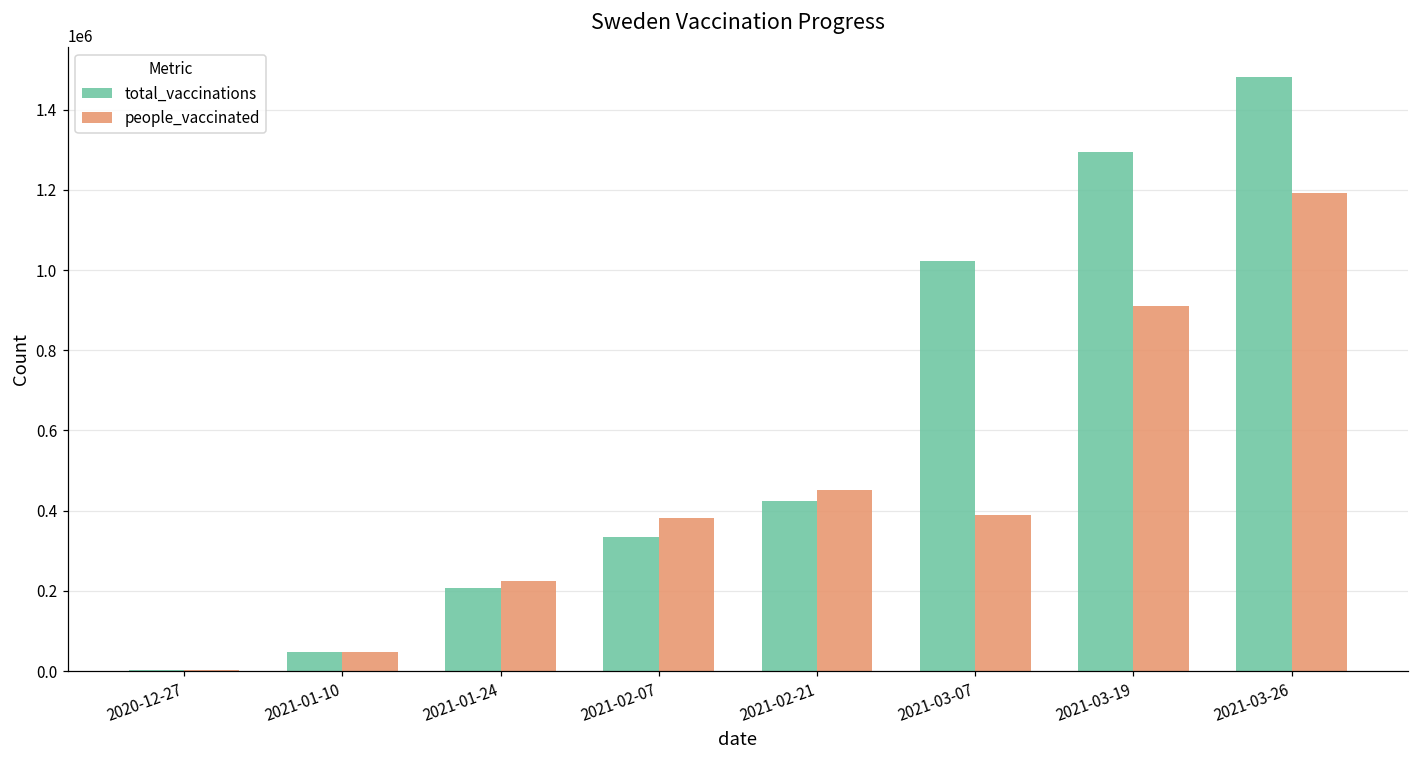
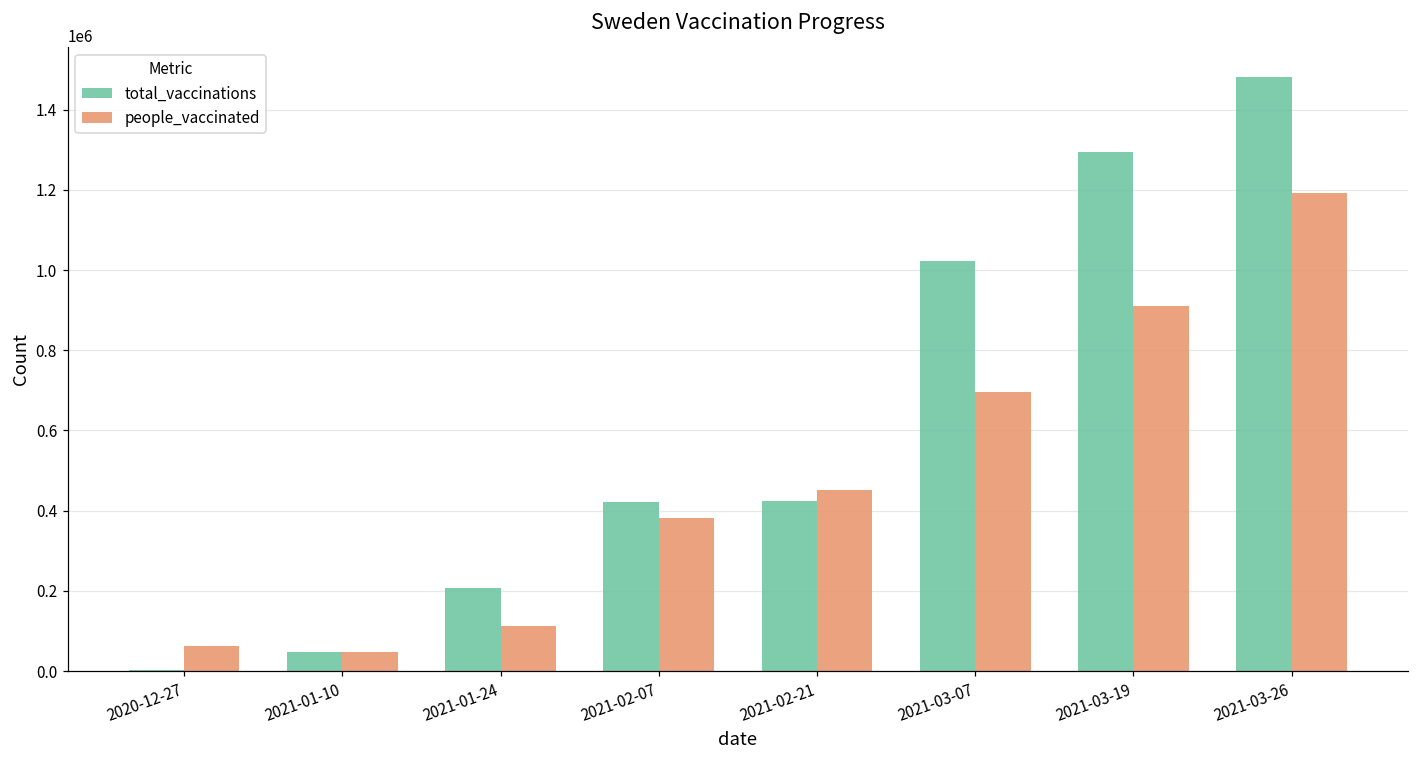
  {
    "total_vaccinations": {
      "2021-01-10": 50000,
      "2021-01-24": 210000,
-     "2021-02-07": 330000,
+     "2021-02-07": 420000,
      "2021-02-21": 430000,
      "2021-03-07": 1020000,
      "2021-03-19": 1290000,
      "2021-03-26": 1480000
    },
    "people_vaccinated": {
-     "2020-12-27": 0,
+     "2020-12-27": 60000,
      "2021-01-10": 50000,
-     "2021-01-24": 230000,
+     "2021-01-24": 110000,
      "2021-02-07": 380000,
      "2021-02-21": 450000,
-     "2021-03-07": 390000,
+     "2021-03-07": 690000,
      "2021-03-19": 910000,
      "2021-03-26": 1190000
    }
  }
